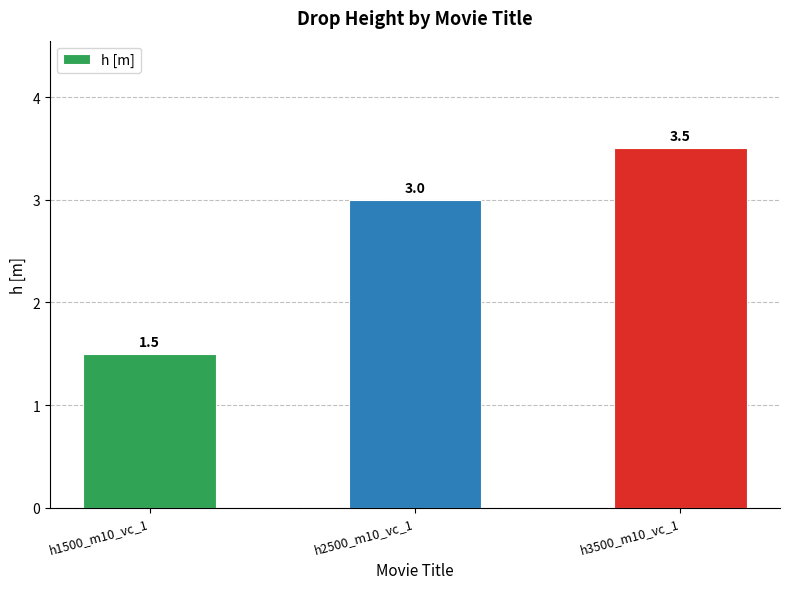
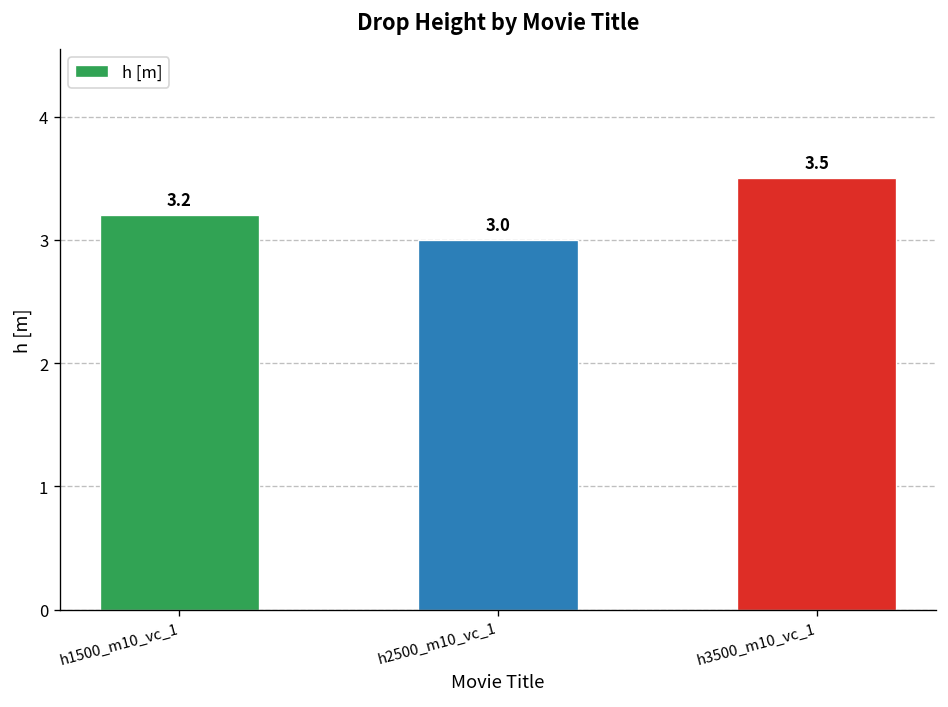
  {
-   "h1500_m10_vc_1": 1.5,
+   "h1500_m10_vc_1": 3.2,
    "h2500_m10_vc_1": 3.0,
    "h3500_m10_vc_1": 3.5
  }
